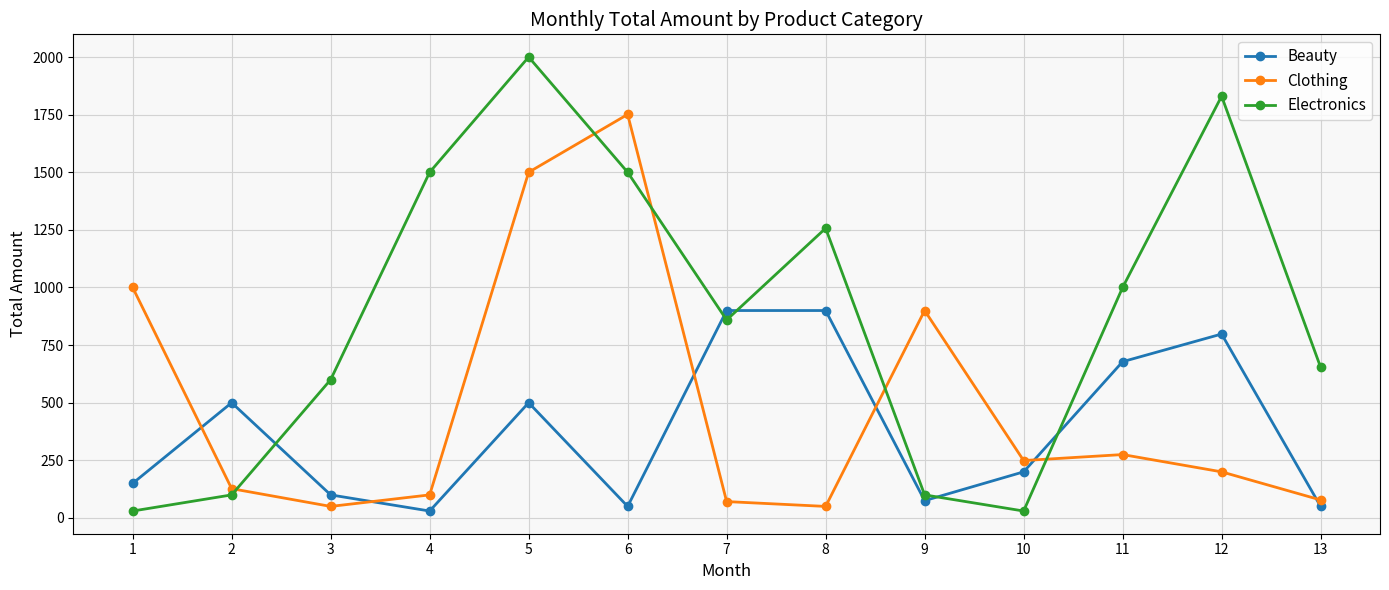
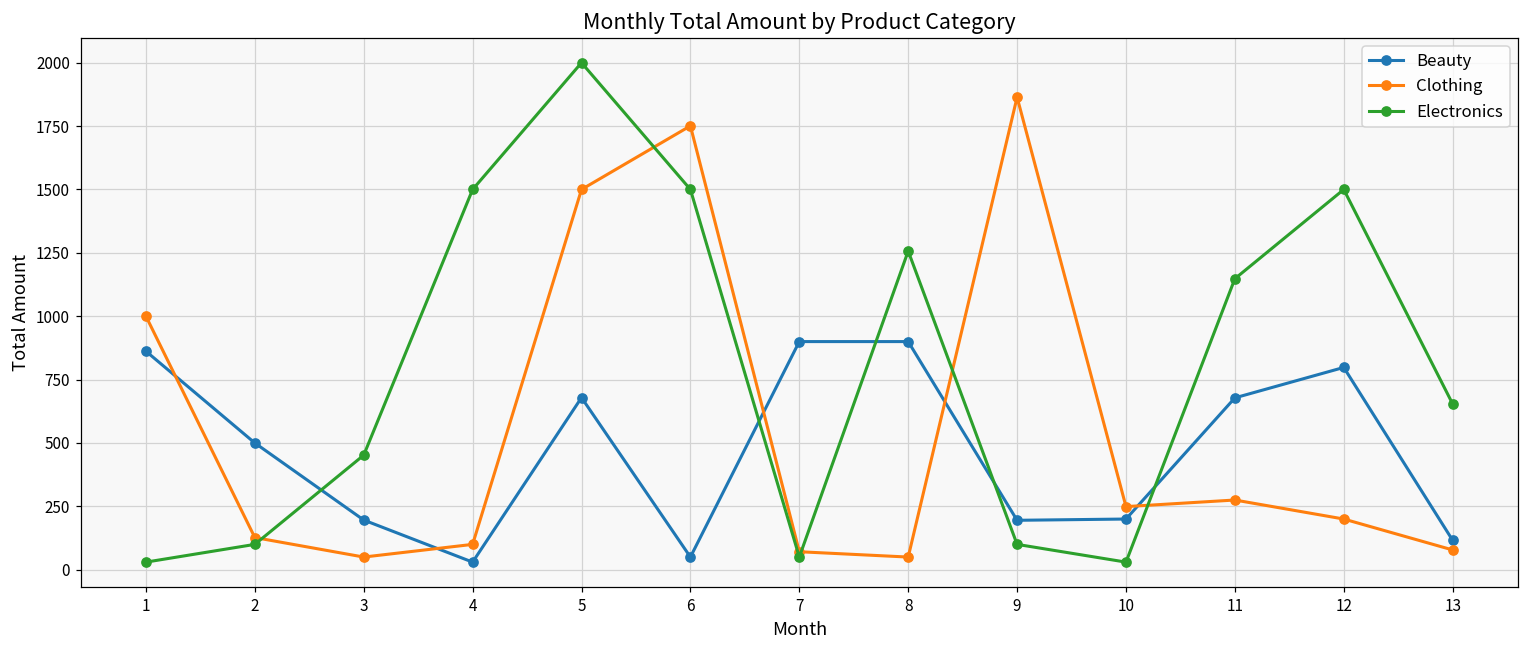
  {
    "Beauty": {
-     "1": 150,
+     "1": 860,
      "2": 500,
-     "3": 100,
+     "3": 200,
      "4": 30,
-     "5": 500,
+     "5": 680,
      "6": 50,
      "7": 900,
      "8": 900,
-     "9": 80,
+     "9": 200,
      "10": 200,
      "11": 680,
      "12": 800,
-     "13": 50
+     "13": 120
    },
    "Clothing": {
      "1": 1000,
      "2": 130,
      "3": 50,
      "4": 100,
      "5": 1500,
      "6": 1750,
      "7": 70,
      "8": 50,
-     "9": 900,
+     "9": 1860,
      "10": 250,
      "11": 280,
      "12": 200,
      "13": 80
    },
    "Electronics": {
      "1": 30,
      "2": 100,
-     "3": 600,
+     "3": 450,
      "4": 1500,
      "5": 2000,
      "6": 1500,
-     "7": 860,
+     "7": 50,
      "8": 1260,
      "9": 100,
      "10": 30,
-     "11": 1000,
-     "12": 1830,
+     "11": 1150,
+     "12": 1500,
      "13": 650
    }
  }
